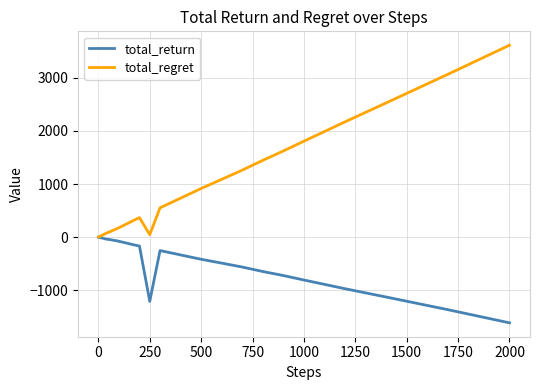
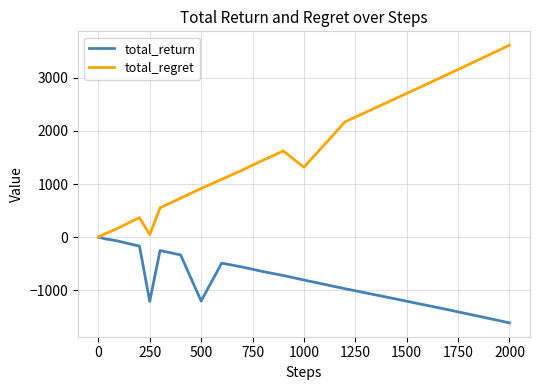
  {
    "total_return": {
      "250": -1200,
-     "500": -400,
+     "500": -1200,
      "1000": -800,
      "2000": -1600
    },
    "total_regret": {
      "250": 0,
      "500": 900,
-     "1000": 1800,
+     "1000": 1300,
      "2000": 3600
    }
  }
